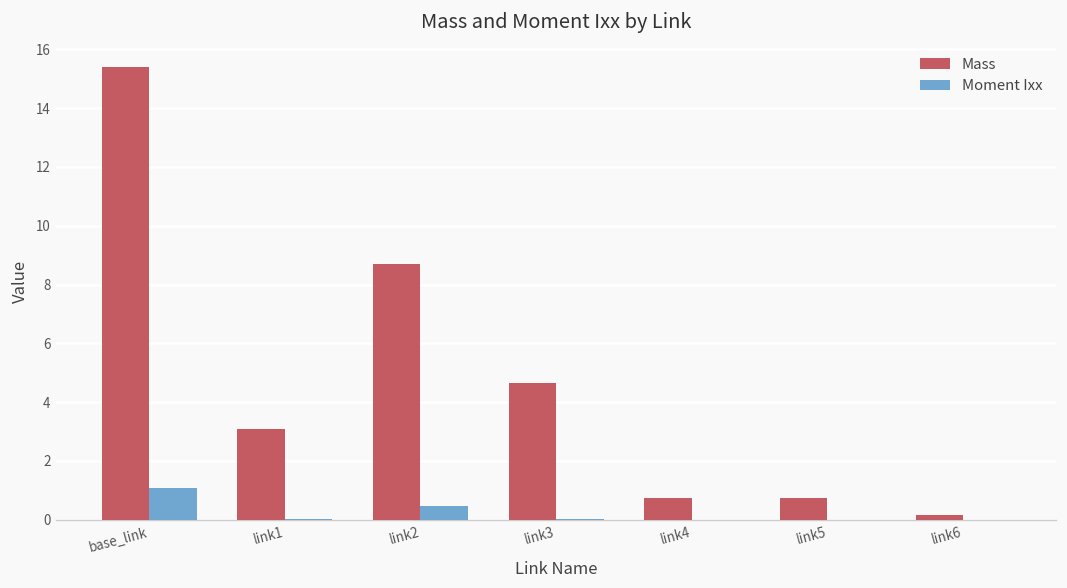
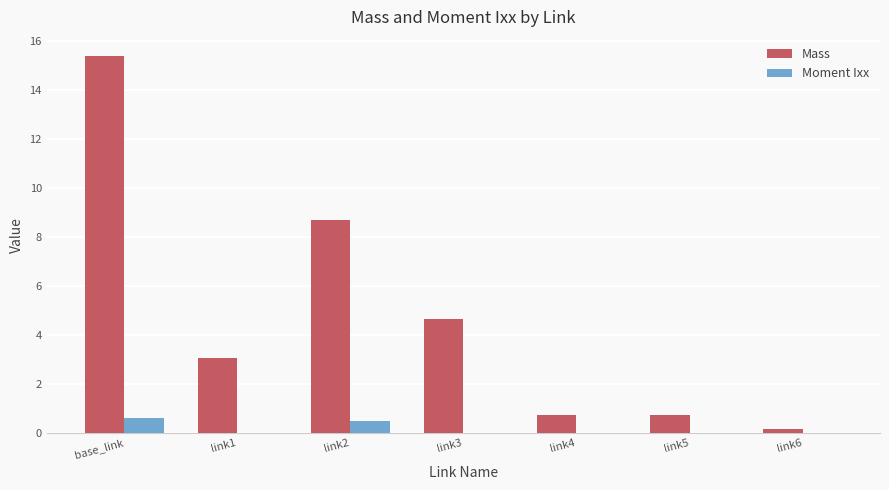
  {
    "Mass": {
      "base_link": 15.4,
      "link1": 3.1,
      "link2": 8.7,
      "link3": 4.7,
      "link4": 0.7,
      "link5": 0.7,
      "link6": 0.2
    },
    "Moment Ixx": {
-     "base_link": 1.1,
+     "base_link": 0.6,
      "link2": 0.5
    }
  }
